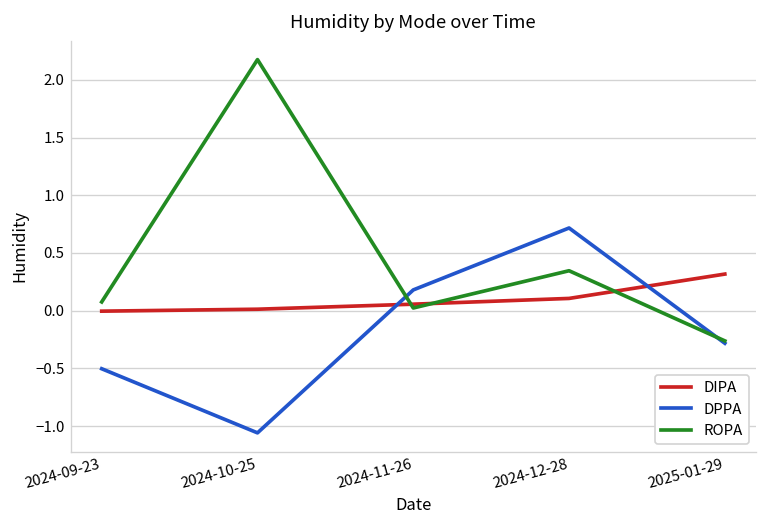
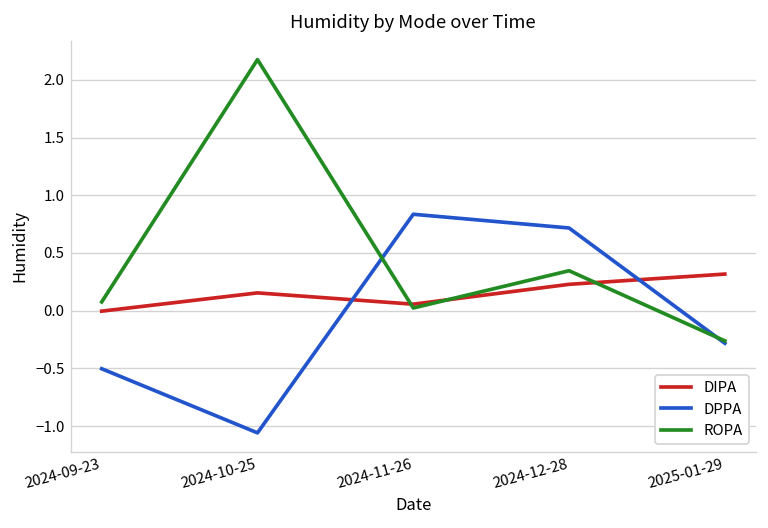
  {
    "DIPA": {
      "2024-09-23": 0.0,
-     "2024-10-25": 0.0,
+     "2024-10-25": 0.2,
      "2024-11-26": 0.1,
-     "2024-12-28": 0.1,
+     "2024-12-28": 0.2,
      "2025-01-29": 0.3
    },
    "DPPA": {
      "2024-09-23": -0.5,
      "2024-10-25": -1.1,
-     "2024-11-26": 0.2,
+     "2024-11-26": 0.8,
      "2024-12-28": 0.7
    },
    "ROPA": {
      "2024-09-23": 0.1,
      "2024-10-25": 2.2,
      "2024-11-26": 0.0,
      "2024-12-28": 0.3
    }
  }
